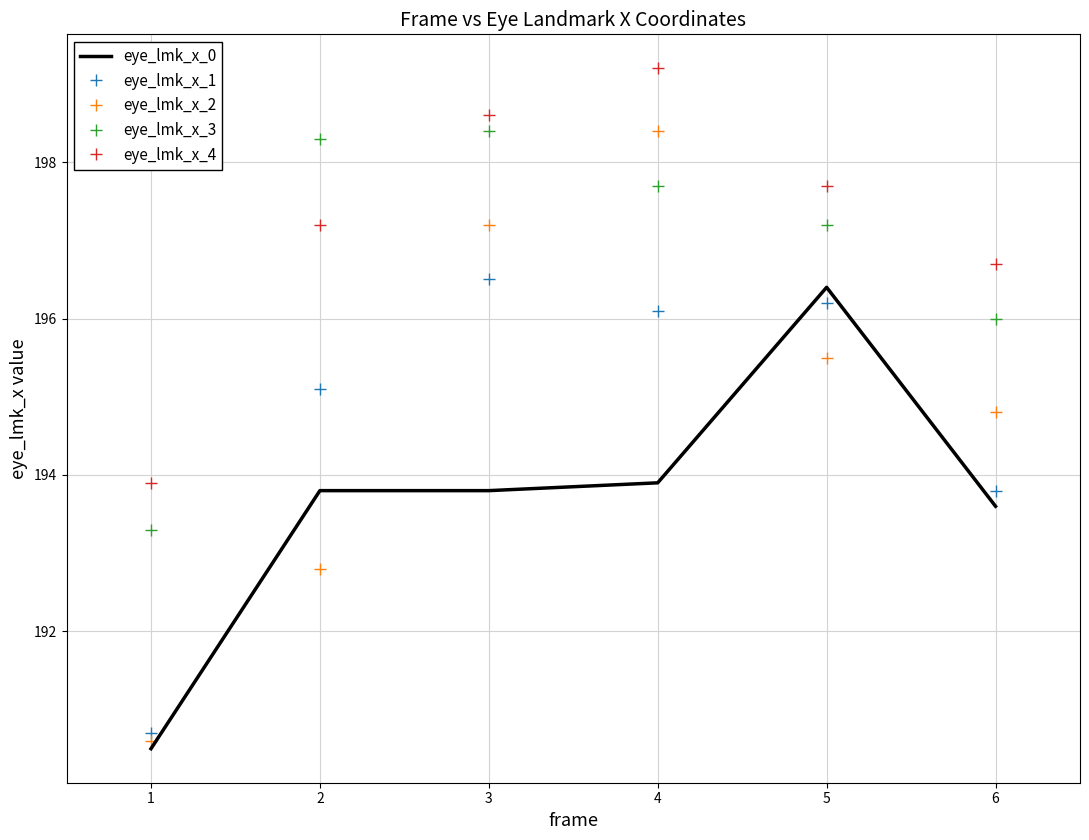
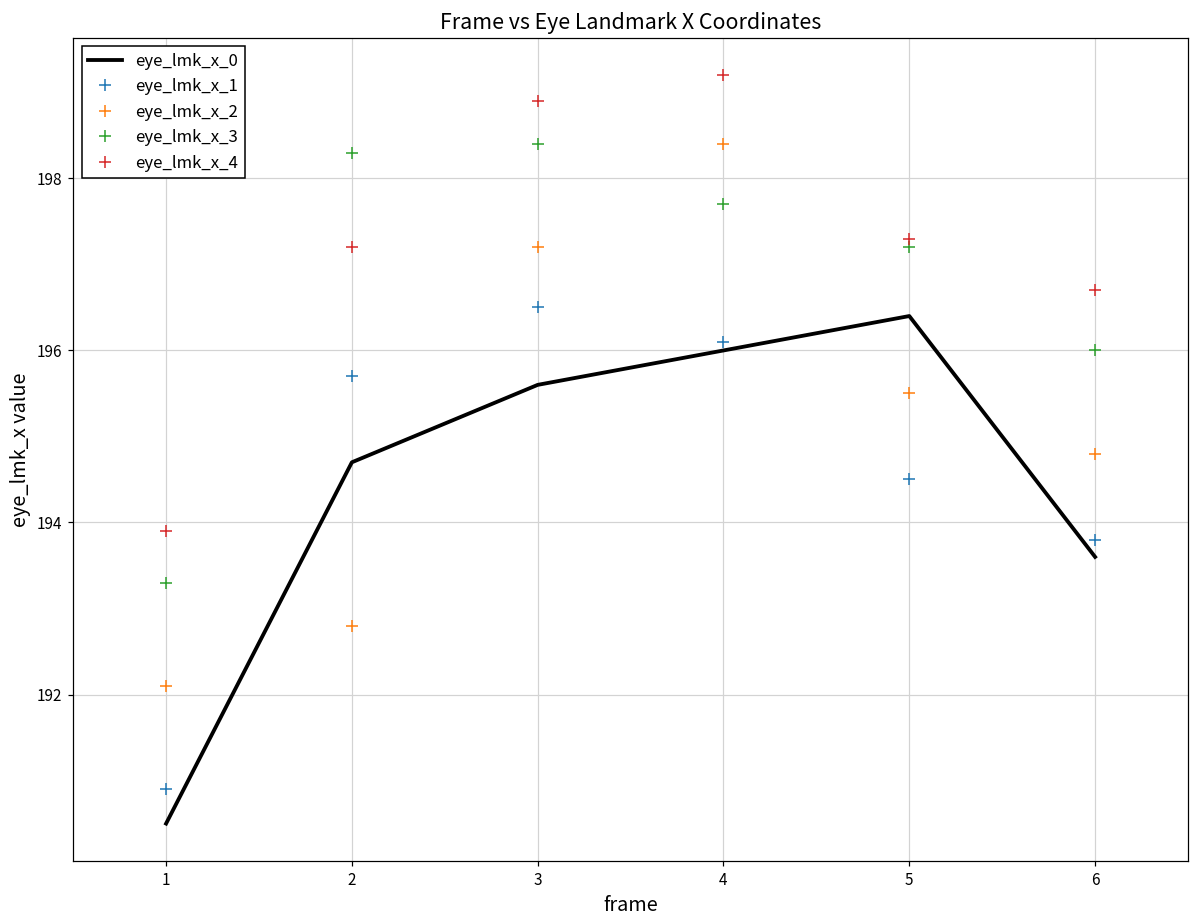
  {
    "eye_lmk_x_0": {
      "1": 190.5,
-     "2": 193.8,
-     "3": 193.8,
-     "4": 193.9,
+     "2": 194.7,
+     "3": 195.6,
+     "4": 196.0,
      "5": 196.4,
      "6": 193.6
    },
    "eye_lmk_x_1": {
-     "1": 190.7,
-     "2": 195.1,
+     "1": 190.9,
+     "2": 195.7,
      "3": 196.5,
      "4": 196.1,
-     "5": 196.2,
+     "5": 194.5,
      "6": 193.8
    },
    "eye_lmk_x_2": {
-     "1": 190.6,
+     "1": 192.1,
      "2": 192.8,
      "3": 197.2,
      "4": 198.4,
      "5": 195.5,
      "6": 194.8
    },
    "eye_lmk_x_3": {
      "1": 193.3,
      "2": 198.3,
      "3": 198.4,
      "4": 197.7,
      "5": 197.2,
      "6": 196.0
    },
    "eye_lmk_x_4": {
      "1": 193.9,
      "2": 197.2,
-     "3": 198.6,
+     "3": 198.9,
      "4": 199.2,
-     "5": 197.7,
+     "5": 197.3,
      "6": 196.7
    }
  }
